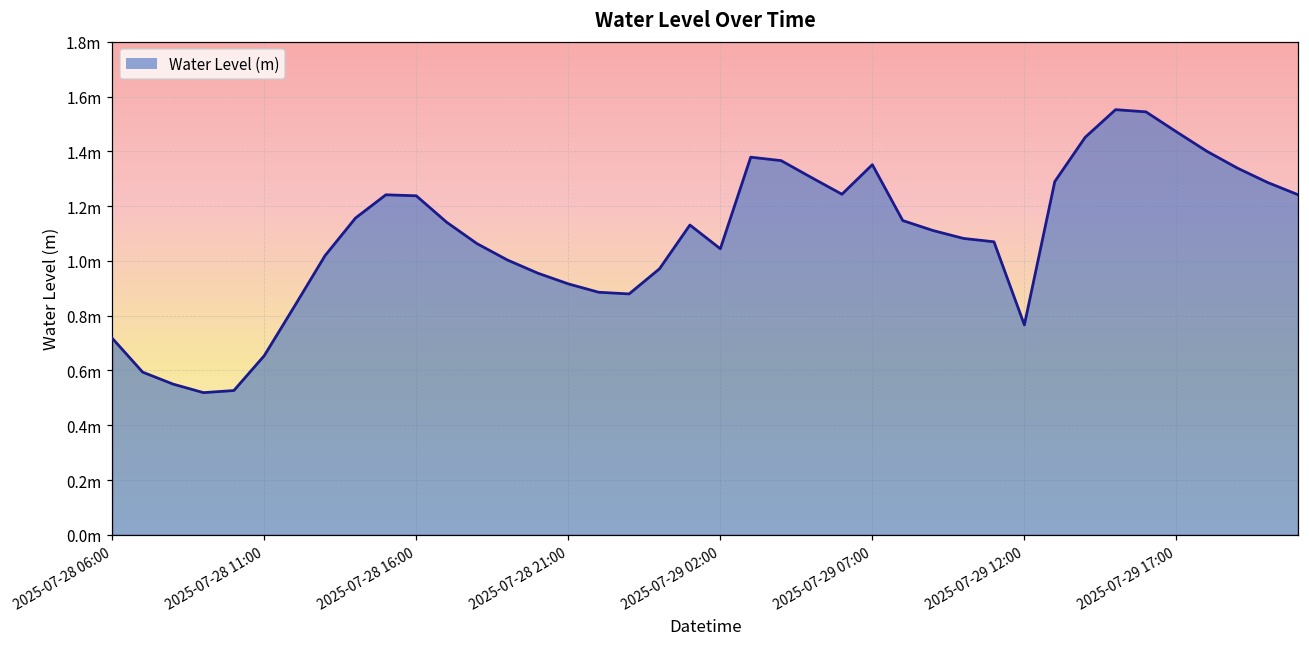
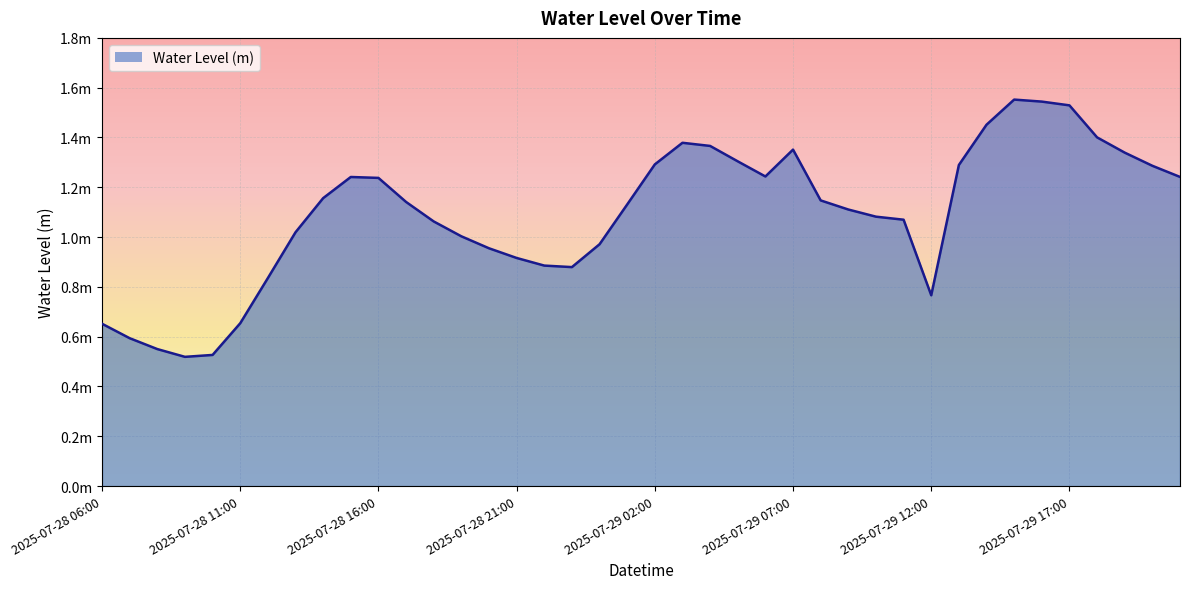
  {
-   "2025-07-28 06:00": "0.72m",
+   "2025-07-28 06:00": "0.65m",
    "2025-07-28 11:00": "0.65m",
    "2025-07-28 16:00": "1.24m",
    "2025-07-28 21:00": "0.92m",
-   "2025-07-29 02:00": "1.04m",
+   "2025-07-29 02:00": "1.29m",
    "2025-07-29 07:00": "1.35m",
    "2025-07-29 12:00": "0.77m",
-   "2025-07-29 17:00": "1.47m"
+   "2025-07-29 17:00": "1.53m"
  }
